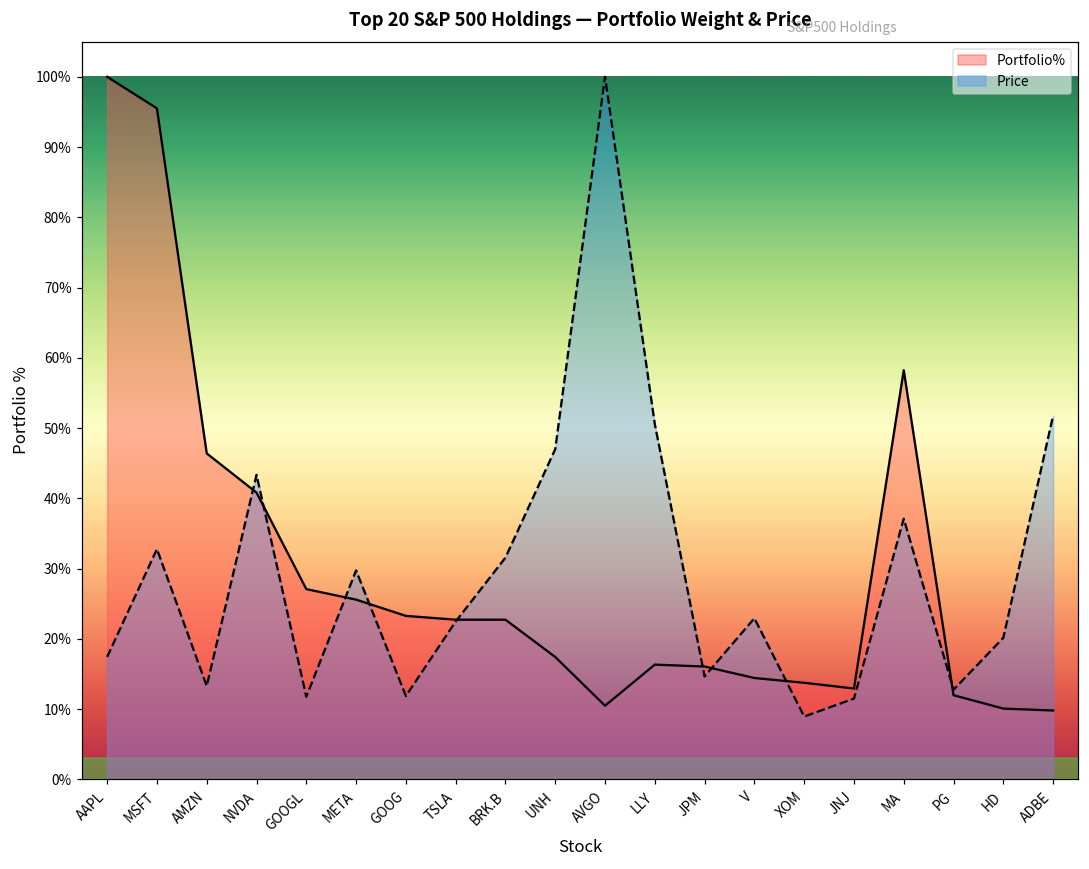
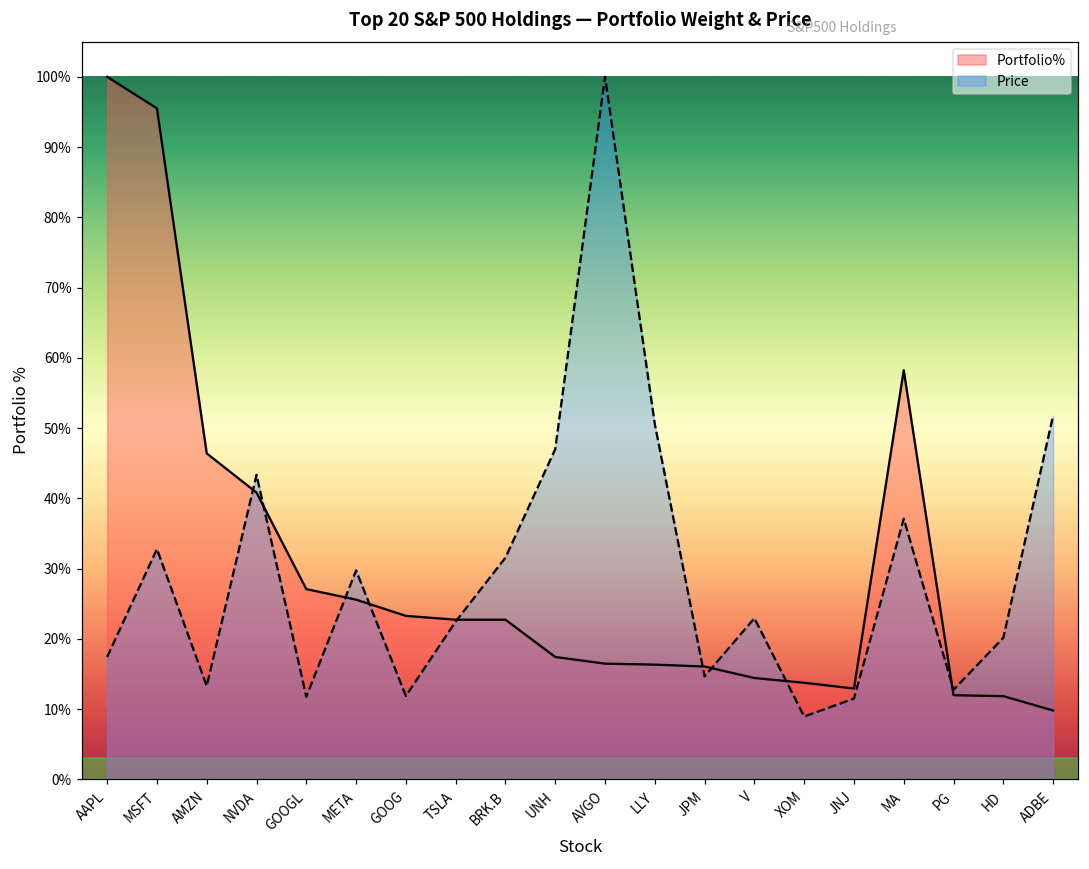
  {
    "Portfolio%": {
      "AAPL": "100%",
      "MSFT": "96%",
      "AMZN": "46%",
      "NVDA": "41%",
      "GOOGL": "27%",
      "META": "26%",
      "GOOG": "23%",
      "BRK.B": "23%",
      "UNH": "17%",
-     "AVGO": "10%",
+     "AVGO": "16%",
      "LLY": "16%",
      "JPM": "16%",
      "V": "14%",
      "XOM": "14%",
      "JNJ": "13%",
      "MA": "58%",
      "PG": "12%",
-     "HD": "10%",
+     "HD": "12%",
      "ADBE": "10%"
    },
    "Price": {
      "AAPL": "17%",
      "MSFT": "33%",
      "AMZN": "13%",
      "NVDA": "43%",
      "GOOGL": "12%",
      "META": "30%",
      "GOOG": "12%",
      "BRK.B": "32%",
      "UNH": "47%",
      "AVGO": "100%",
      "LLY": "51%",
      "JPM": "15%",
      "V": "23%",
      "XOM": "9%",
      "JNJ": "11%",
      "MA": "37%",
      "PG": "13%",
      "HD": "20%",
      "ADBE": "52%"
    }
  }
